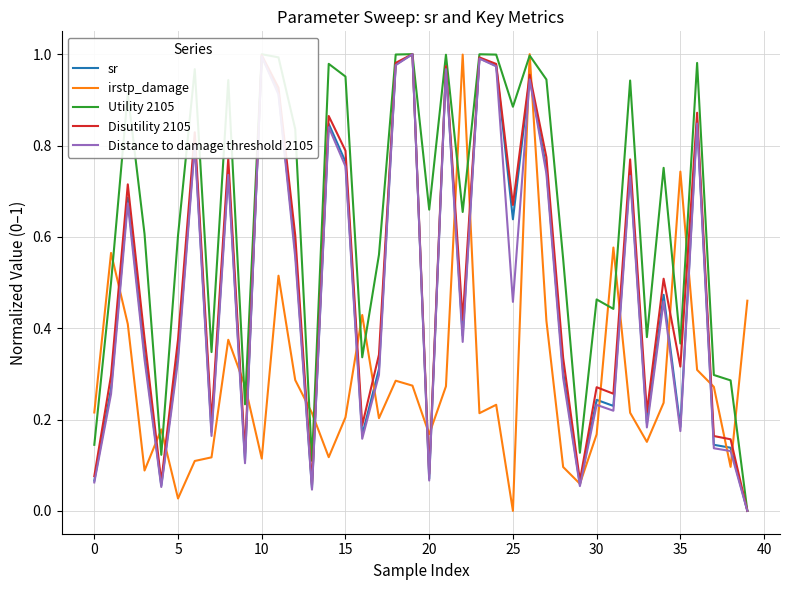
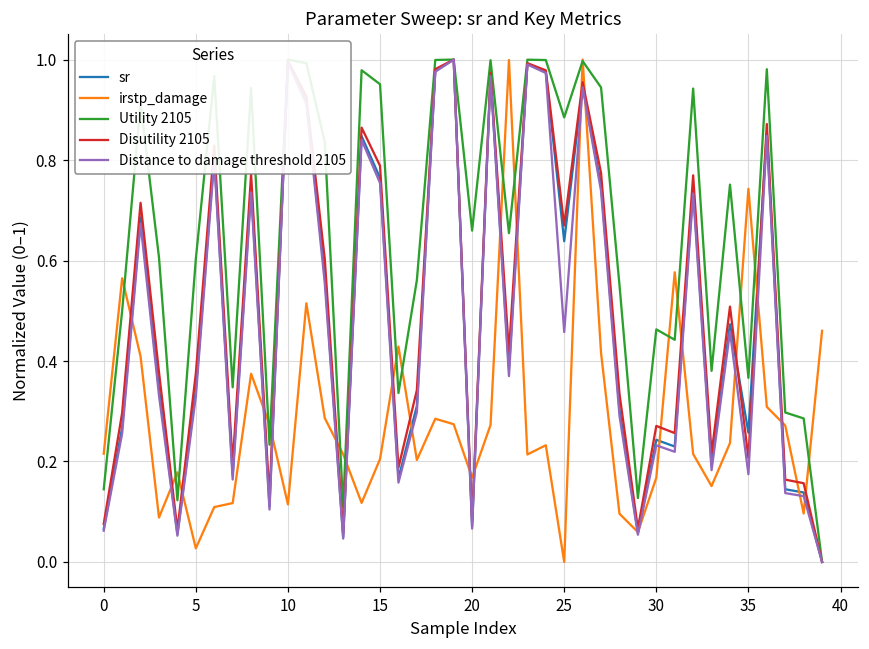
  {
    "sr": {
      "5": 0.34,
      "15": 0.76,
      "25": 0.64,
      "30": 0.24,
-     "35": 0.18
+     "35": 0.26
    },
    "irstp_damage": {
      "0": 0.22,
      "5": 0.03,
      "10": 0.11,
      "15": 0.20,
      "20": 0.17,
      "25": 0.00,
      "30": 0.17,
      "35": 0.74
    },
    "Utility 2105": {
      "0": 0.14,
      "5": 0.60,
      "15": 0.95,
      "20": 0.66,
      "25": 0.88,
      "30": 0.46,
      "35": 0.37
    },
    "Disutility 2105": {
      "0": 0.08,
      "5": 0.38,
      "15": 0.79,
      "20": 0.08,
      "25": 0.67,
      "30": 0.27,
-     "35": 0.32
+     "35": 0.21
    },
    "Distance to damage threshold 2105": {
      "5": 0.33,
      "15": 0.75,
      "25": 0.46,
      "30": 0.23,
      "35": 0.17
    }
  }
